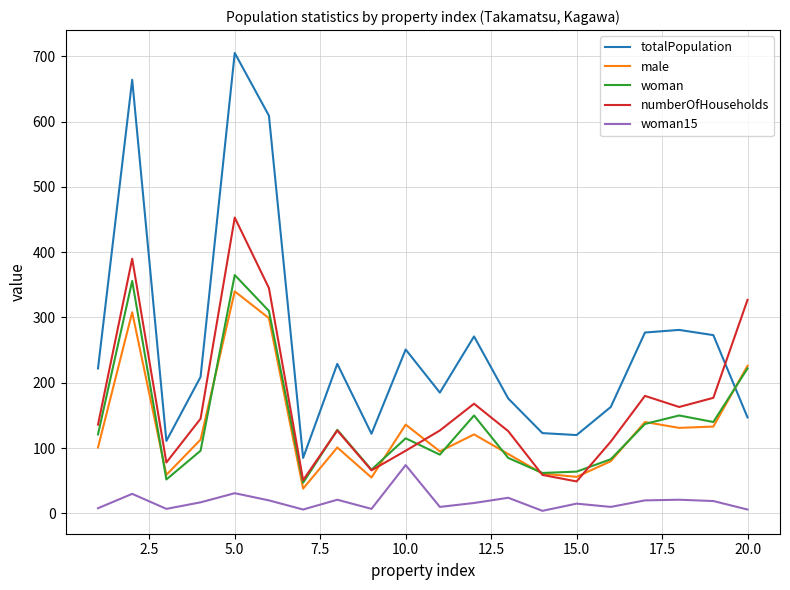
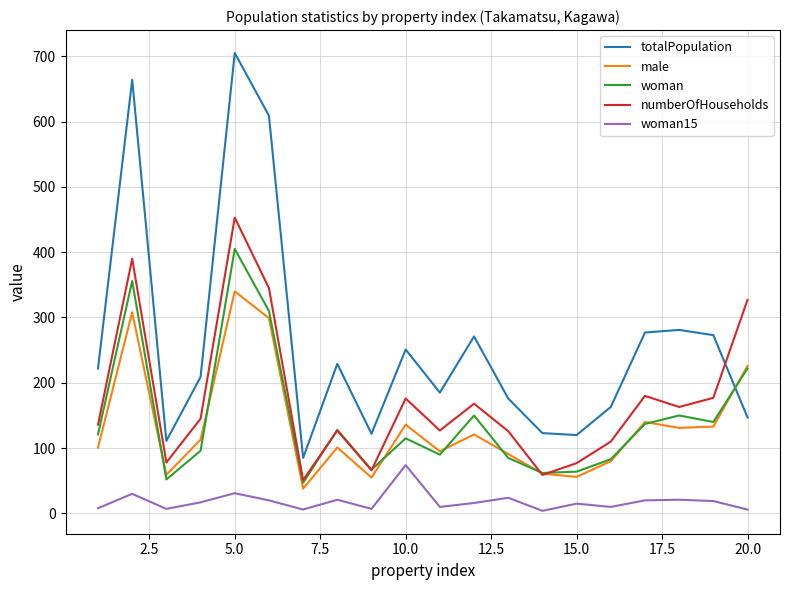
  {
    "totalPopulation": {
      "5.0": 710,
      "10.0": 250,
      "15.0": 120,
      "20.0": 150
    },
    "male": {
      "5.0": 340,
      "10.0": 140,
      "15.0": 60,
      "20.0": 230
    },
    "woman": {
-     "5.0": 370,
+     "5.0": 410,
      "10.0": 120,
      "15.0": 60,
      "20.0": 220
    },
    "numberOfHouseholds": {
      "5.0": 450,
-     "10.0": 100,
-     "15.0": 50,
+     "10.0": 180,
+     "15.0": 80,
      "20.0": 330
    },
    "woman15": {
      "5.0": 30,
      "10.0": 70,
      "15.0": 20,
      "20.0": 10
    }
  }
